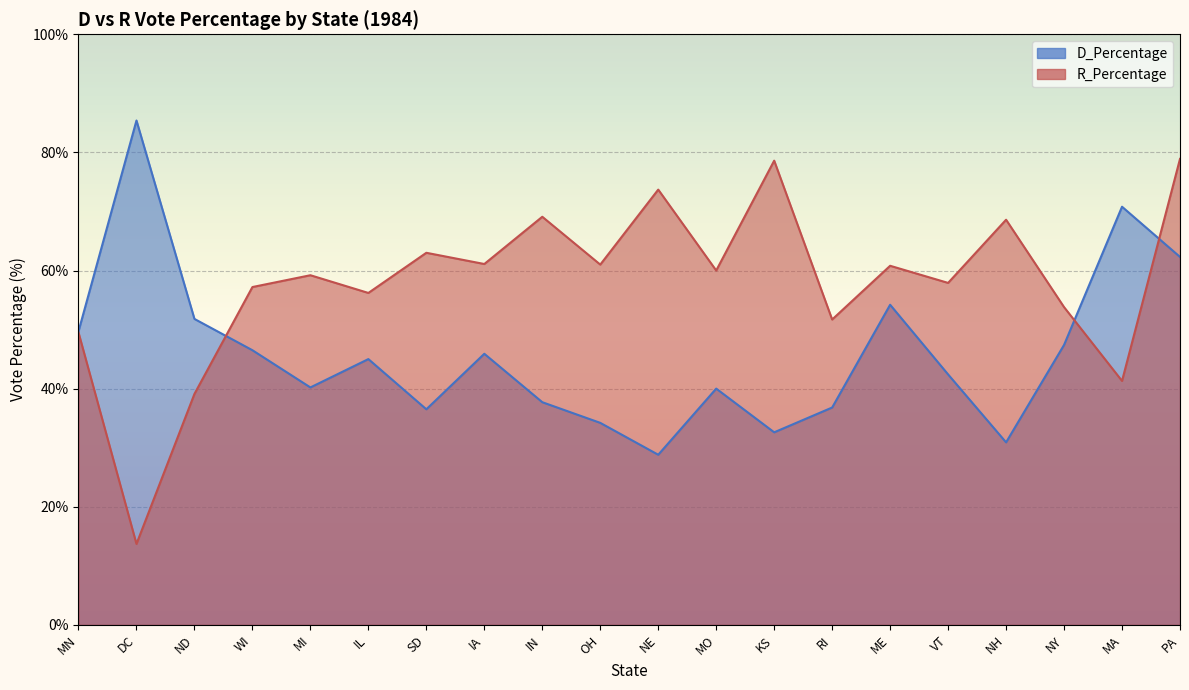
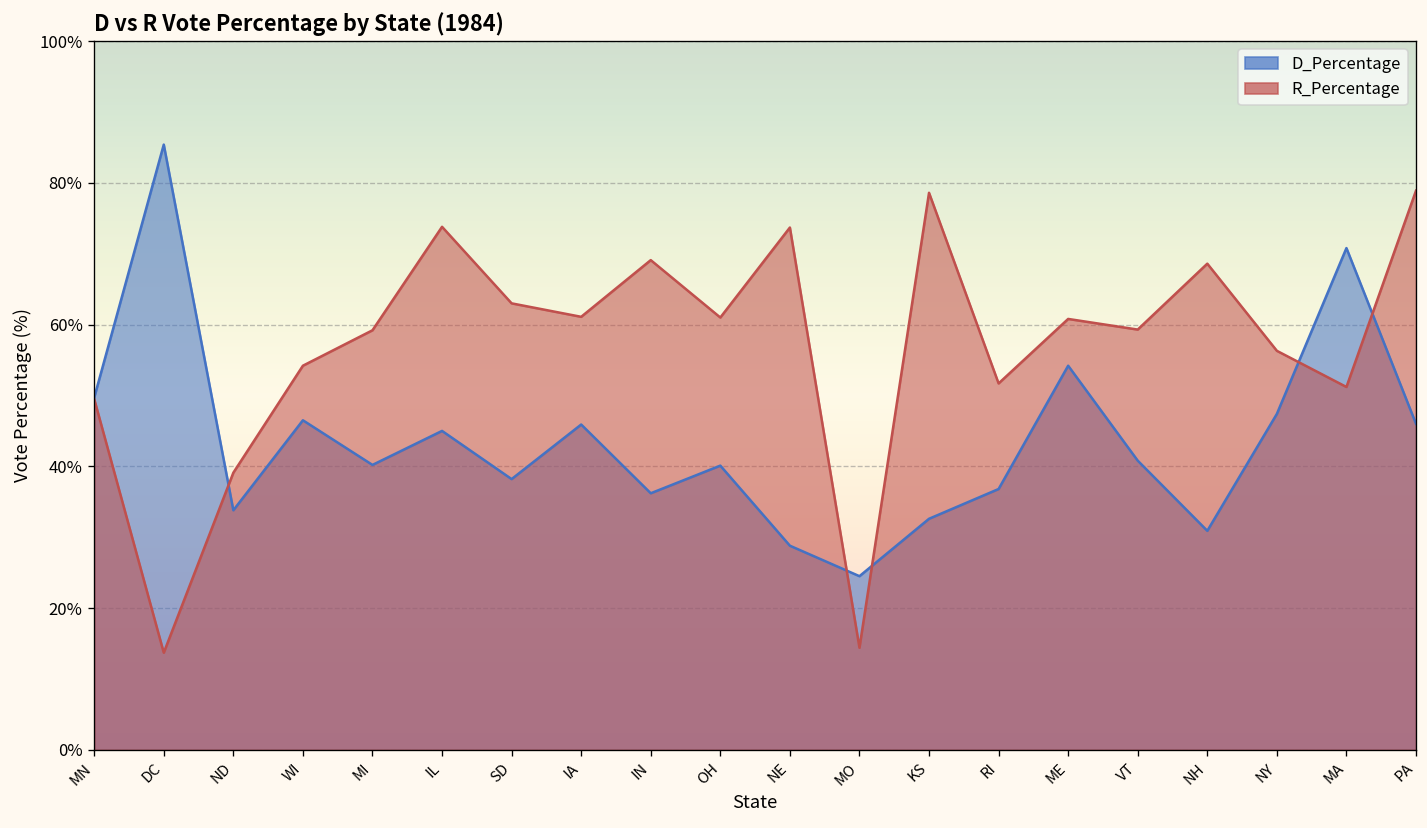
  {
    "D_Percentage": {
      "DC": "85%",
-     "ND": "52%",
+     "ND": "34%",
      "WI": "47%",
      "MI": "40%",
      "IL": "45%",
-     "SD": "37%",
+     "SD": "38%",
      "IA": "46%",
-     "IN": "38%",
-     "OH": "34%",
+     "IN": "36%",
+     "OH": "40%",
      "NE": "29%",
-     "MO": "40%",
+     "MO": "25%",
      "KS": "33%",
      "RI": "37%",
      "ME": "54%",
-     "VT": "42%",
+     "VT": "41%",
      "NH": "31%",
      "NY": "47%",
      "MA": "71%",
-     "PA": "62%"
+     "PA": "46%"
    },
    "R_Percentage": {
      "DC": "14%",
      "ND": "39%",
-     "WI": "57%",
+     "WI": "54%",
      "MI": "59%",
-     "IL": "56%",
+     "IL": "74%",
      "SD": "63%",
      "IA": "61%",
      "IN": "69%",
      "OH": "61%",
      "NE": "74%",
-     "MO": "60%",
+     "MO": "14%",
      "KS": "79%",
      "RI": "52%",
      "ME": "61%",
-     "VT": "58%",
+     "VT": "59%",
      "NH": "69%",
-     "NY": "54%",
-     "MA": "41%",
+     "NY": "56%",
+     "MA": "51%",
      "PA": "79%"
    }
  }
